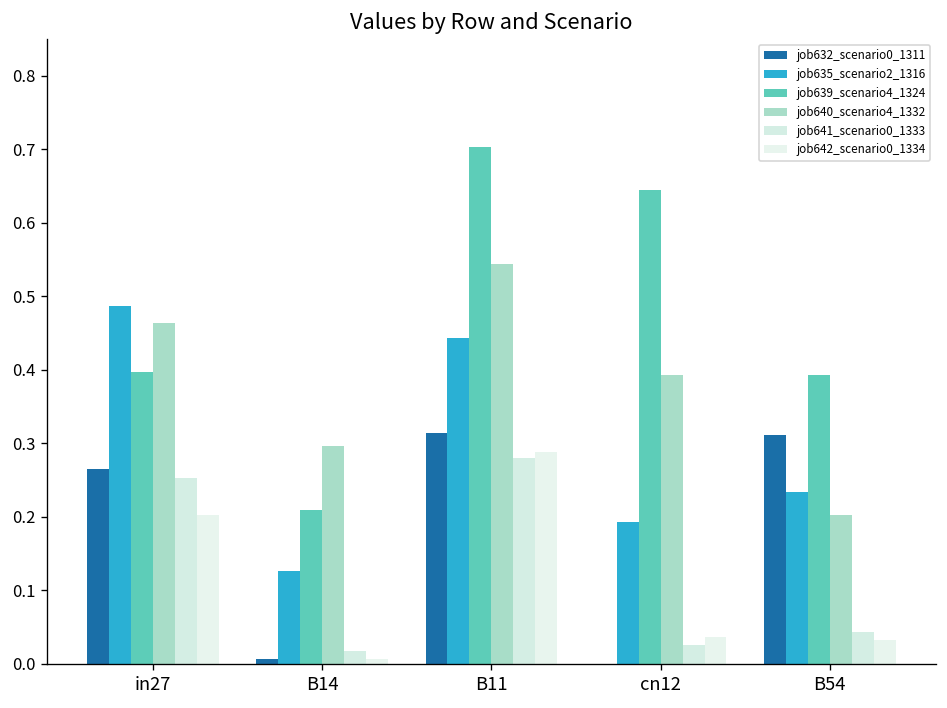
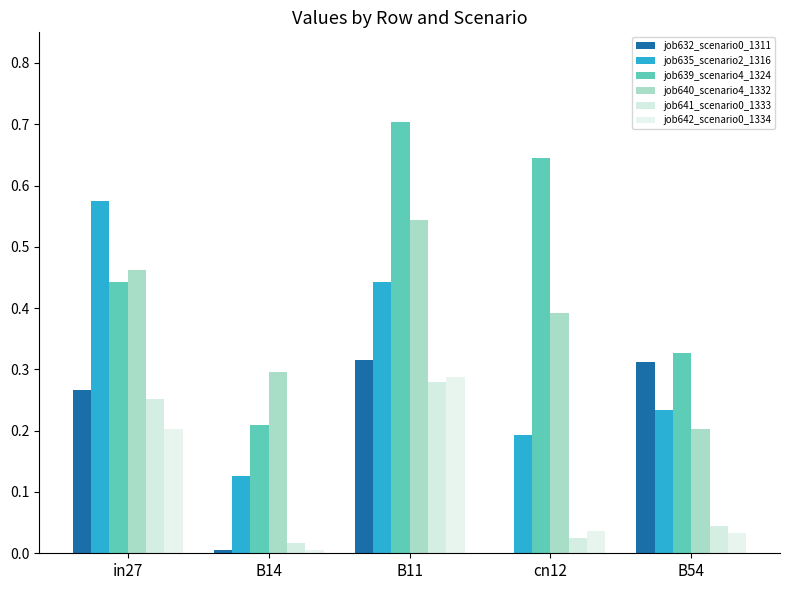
  {
    "job632_scenario0_1311": {
      "in27": 0.27,
      "B14": 0.01,
      "B11": 0.31,
      "cn12": 0.00,
      "B54": 0.31
    },
    "job635_scenario2_1316": {
-     "in27": 0.49,
+     "in27": 0.57,
      "B14": 0.13,
      "B11": 0.44,
      "cn12": 0.19,
      "B54": 0.23
    },
    "job639_scenario4_1324": {
-     "in27": 0.40,
+     "in27": 0.44,
      "B14": 0.21,
      "B11": 0.70,
      "cn12": 0.64,
-     "B54": 0.39
+     "B54": 0.33
    }
  }
